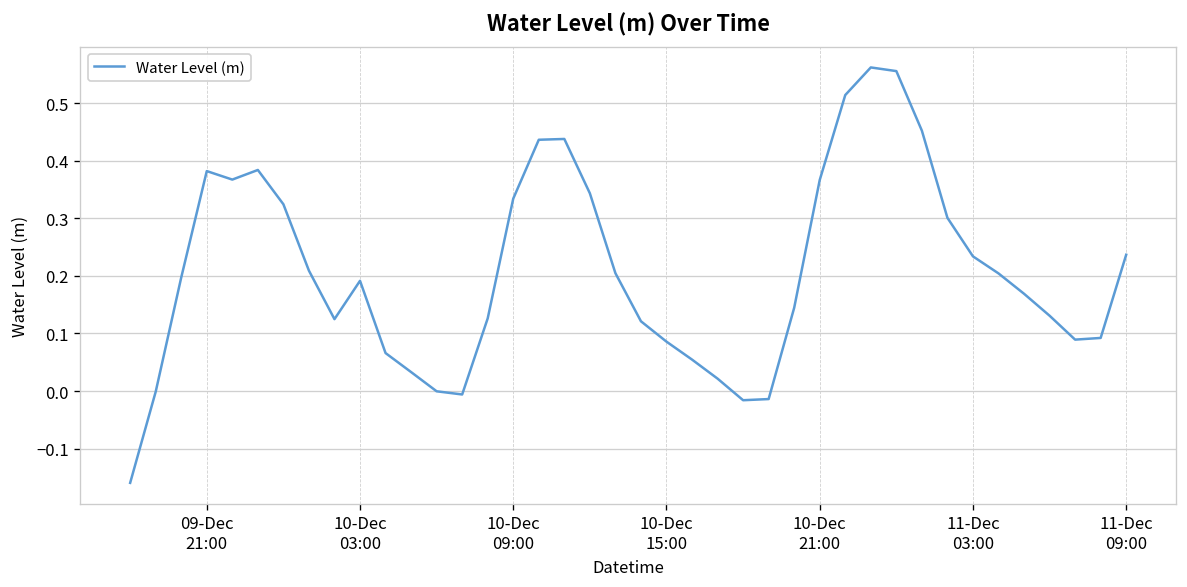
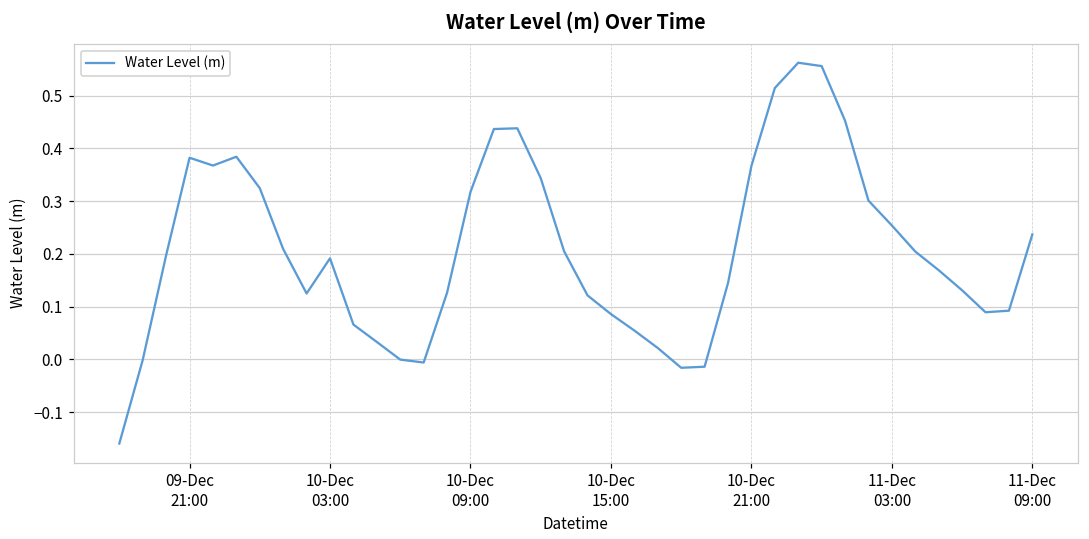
  {
    "09-Dec 21:00": 0.38,
    "10-Dec 03:00": 0.19,
-   "10-Dec 09:00": 0.33,
+   "10-Dec 09:00": 0.32,
    "10-Dec 15:00": 0.09,
    "10-Dec 21:00": 0.37,
-   "11-Dec 03:00": 0.23,
+   "11-Dec 03:00": 0.25,
    "11-Dec 09:00": 0.24
  }
